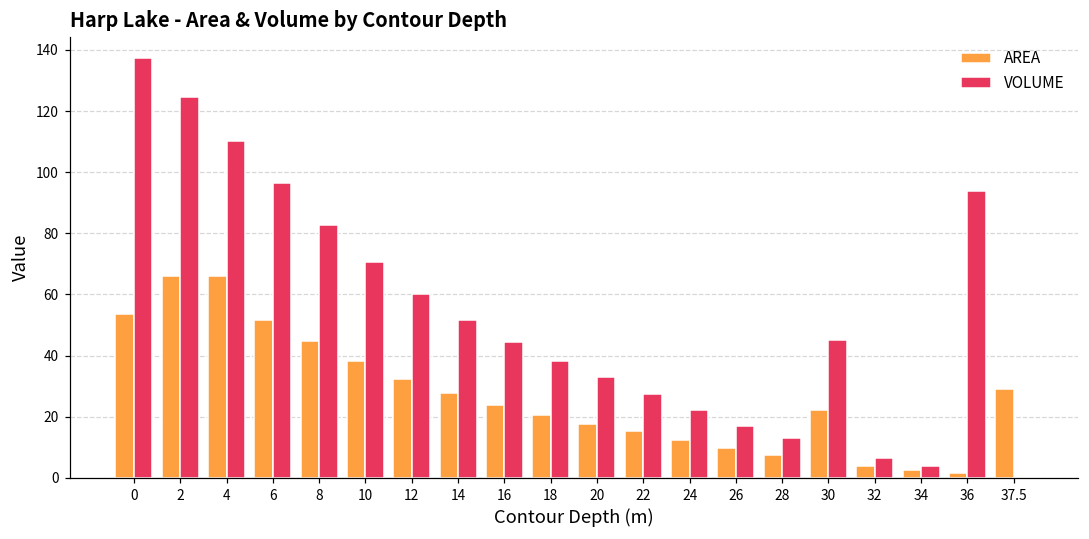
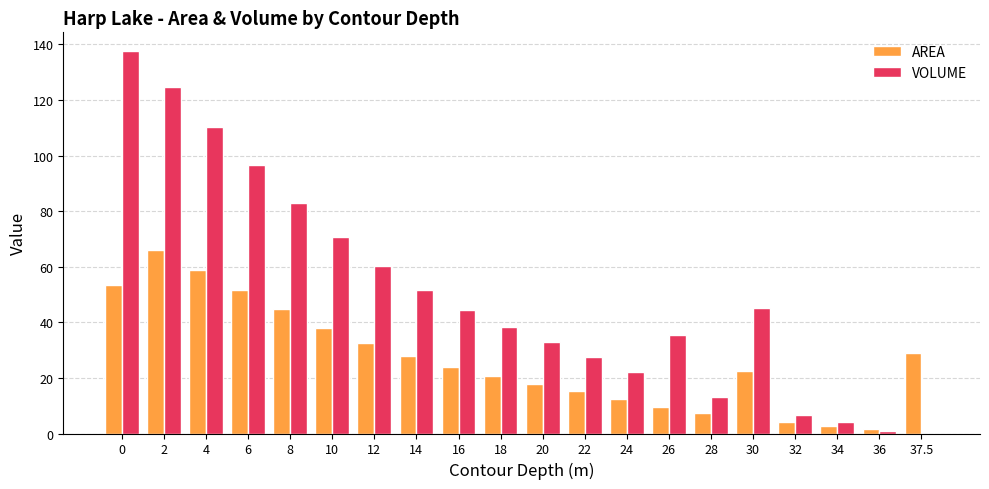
  {
    "AREA": {
      "0": 54,
      "2": 66,
-     "4": 66,
+     "4": 59,
      "6": 52,
      "8": 45,
      "10": 38,
      "12": 32,
      "14": 28,
      "16": 24,
      "18": 21,
      "20": 18,
      "22": 15,
      "24": 12,
      "26": 10,
      "28": 7,
      "30": 22,
      "32": 4,
      "34": 3,
      "36": 1,
      "37.5": 29
    },
    "VOLUME": {
      "0": 137,
      "2": 125,
      "4": 110,
      "6": 96,
      "8": 83,
      "10": 71,
      "12": 60,
      "14": 52,
      "16": 44,
      "18": 38,
      "20": 33,
      "22": 28,
      "24": 22,
-     "26": 17,
+     "26": 35,
      "28": 13,
      "30": 45,
      "32": 7,
      "34": 4,
-     "36": 94,
+     "36": 1,
      "37.5": 0
    }
  }
